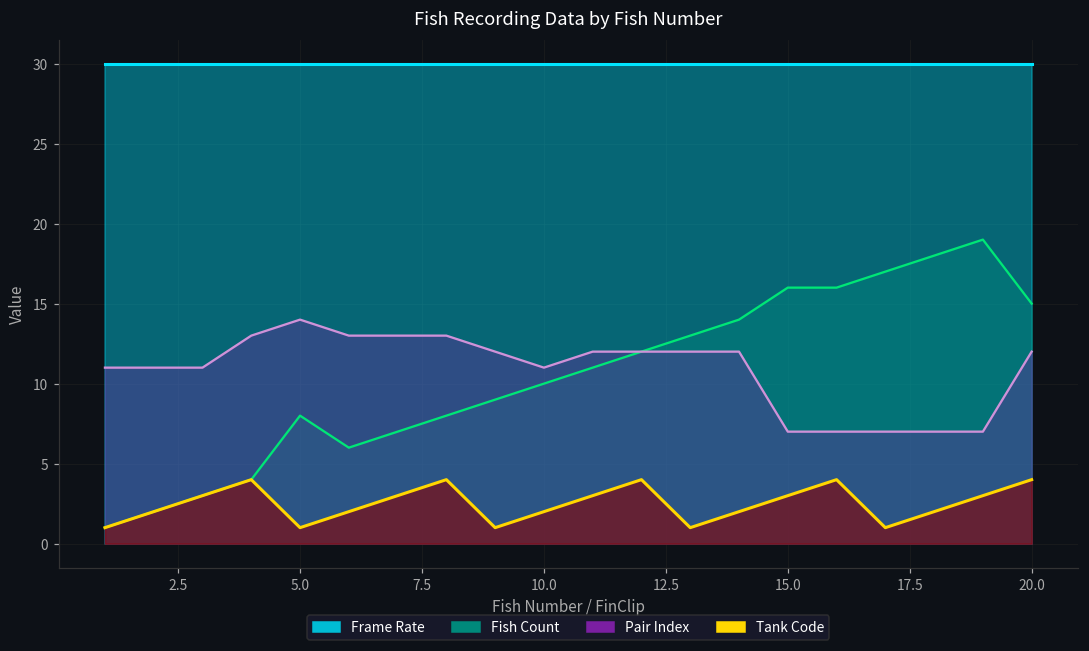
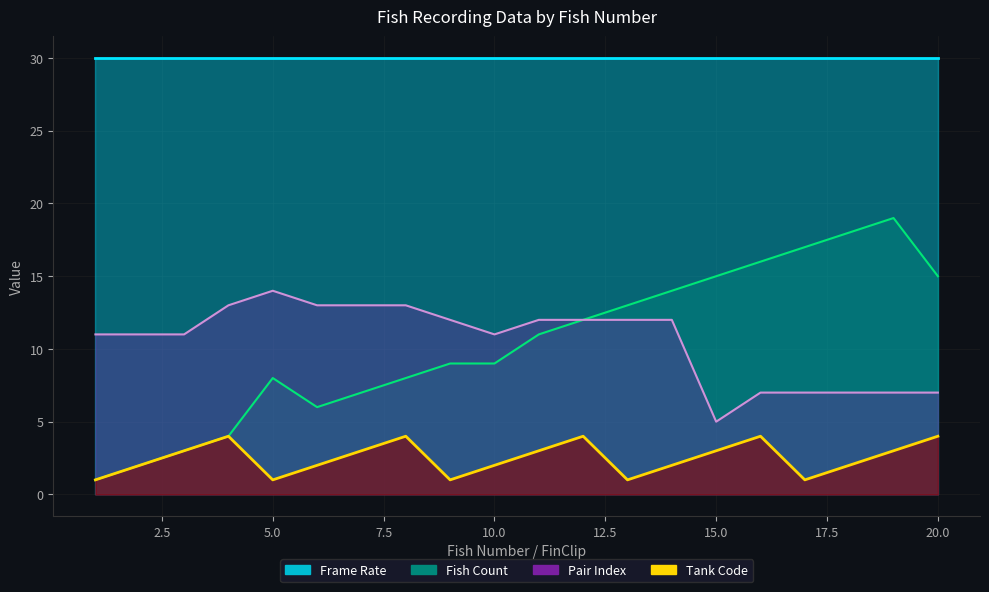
  {
    "Frame Rate": {
      "5.0": 30,
      "10.0": 30,
      "15.0": 30,
      "20.0": 30
    },
    "Fish Count": {
      "5.0": 8,
-     "10.0": 10,
-     "15.0": 16,
+     "10.0": 9,
+     "15.0": 15,
      "20.0": 15
    },
    "Pair Index": {
      "5.0": 14,
      "10.0": 11,
-     "15.0": 7,
-     "20.0": 12
+     "15.0": 5,
+     "20.0": 7
    }
  }
